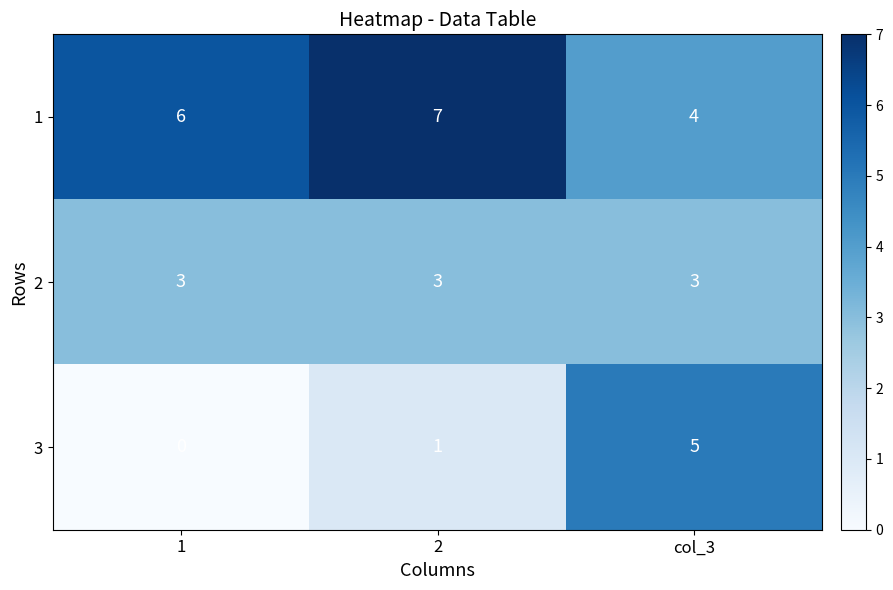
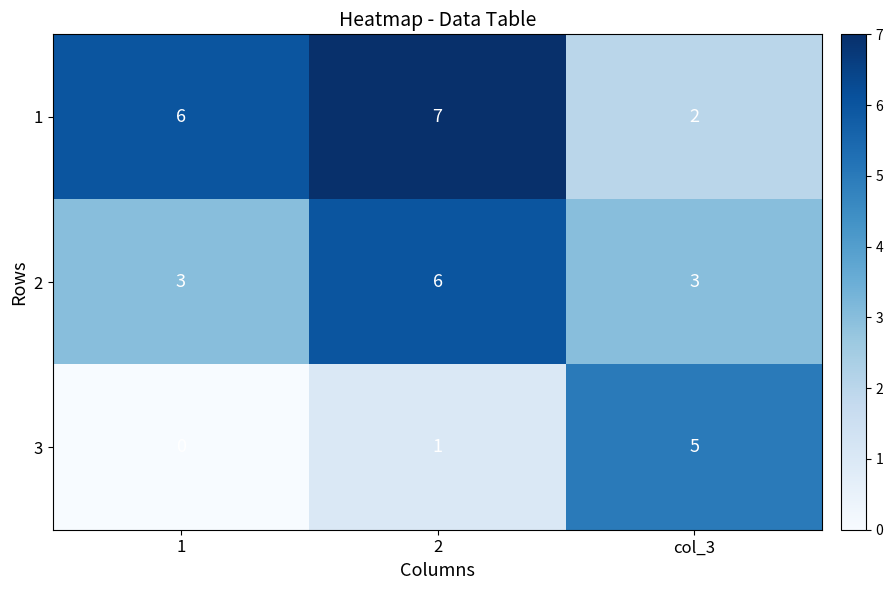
  {
    "1": {
      "1": 6,
      "2": 7,
-     "col_3": 4
+     "col_3": 2
    },
    "2": {
      "1": 3,
-     "2": 3,
+     "2": 6,
      "col_3": 3
    },
    "3": {
      "col_3": 5
    }
  }
